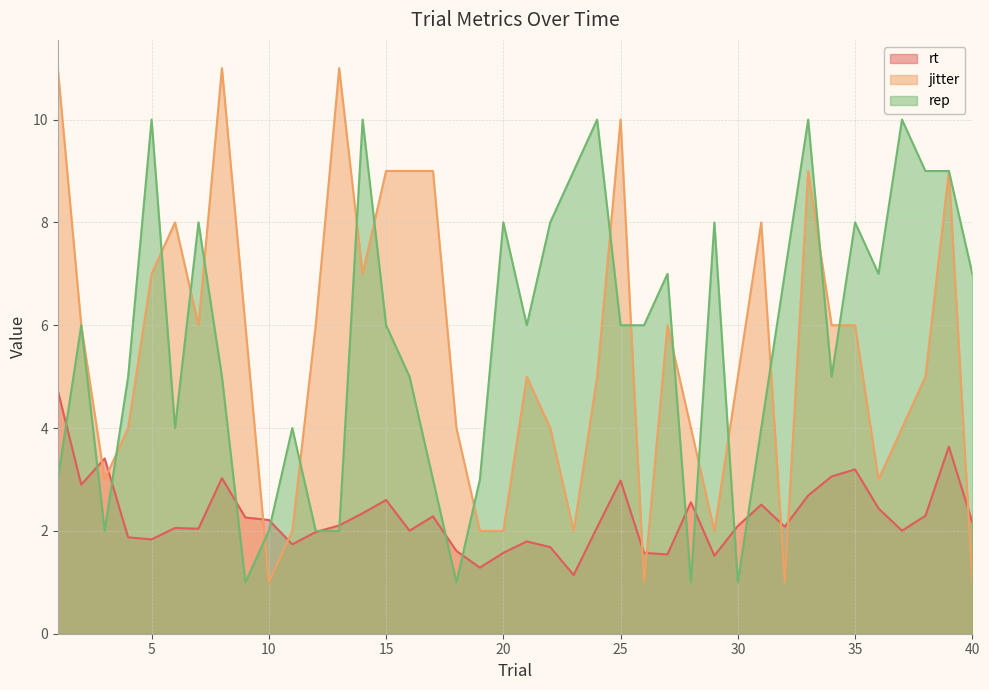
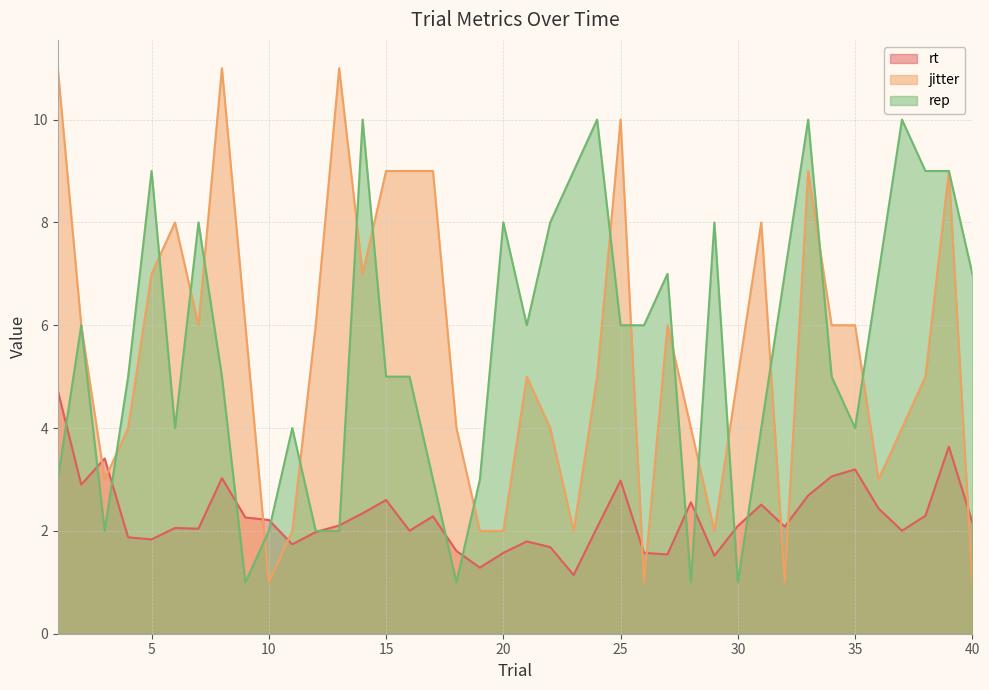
  {
    "rep": {
-     "5": 10,
+     "5": 9,
      "10": 2,
-     "15": 6,
+     "15": 5,
      "20": 8,
      "25": 6,
      "30": 1,
-     "35": 8,
+     "35": 4,
      "40": 7
    }
  }
